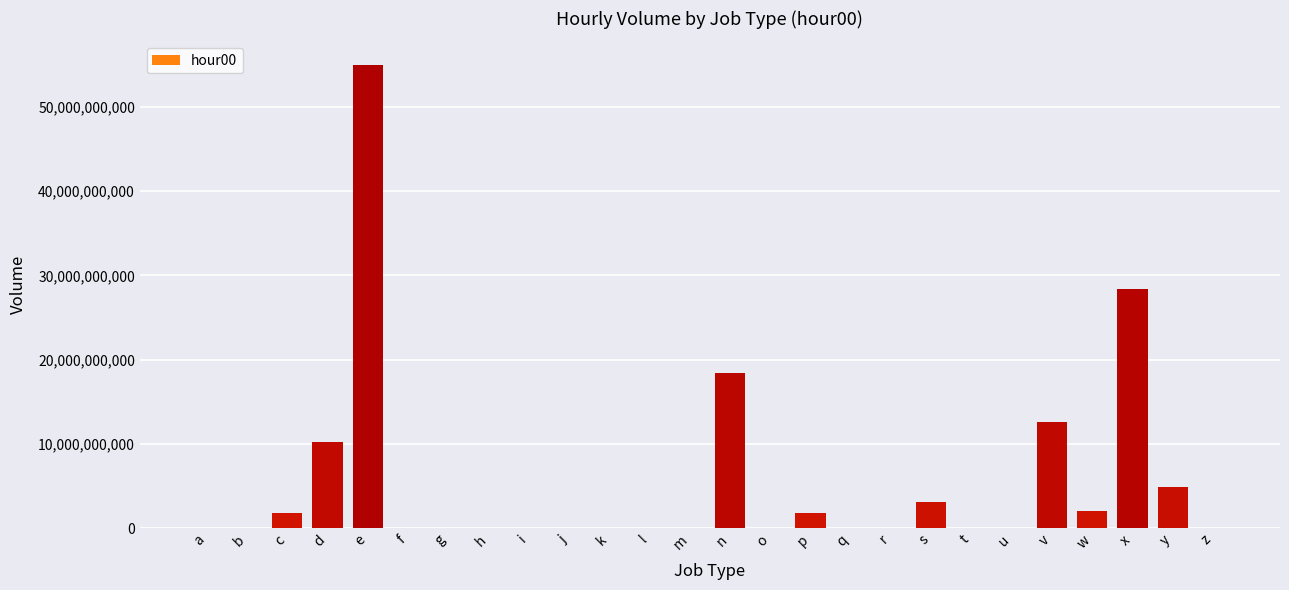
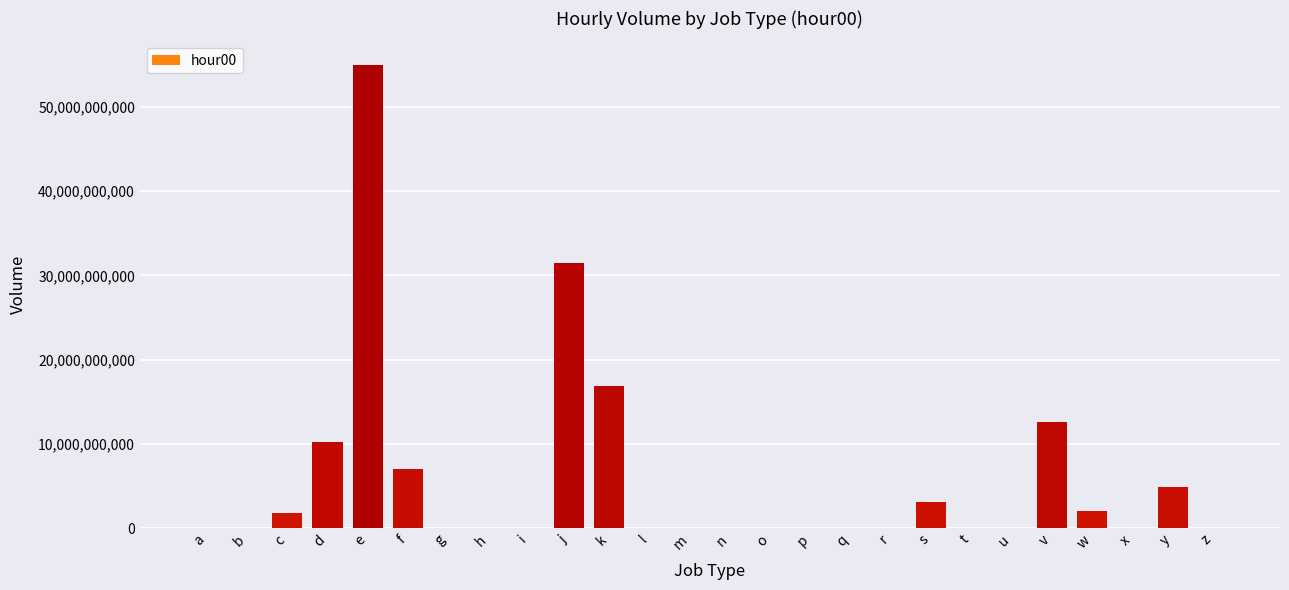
  {
    "c": "2,000,000,000",
    "d": "10,000,000,000",
    "e": "55,000,000,000",
-   "f": "0",
-   "j": "0",
-   "k": "0",
-   "n": "18,000,000,000",
+   "f": "7,000,000,000",
+   "j": "31,000,000,000",
+   "k": "17,000,000,000",
+   "n": "0",
    "o": "0",
-   "p": "2,000,000,000",
+   "p": "0",
    "q": "0",
    "s": "3,000,000,000",
    "v": "13,000,000,000",
    "w": "2,000,000,000",
-   "x": "28,000,000,000",
+   "x": "0",
    "y": "5,000,000,000"
  }
